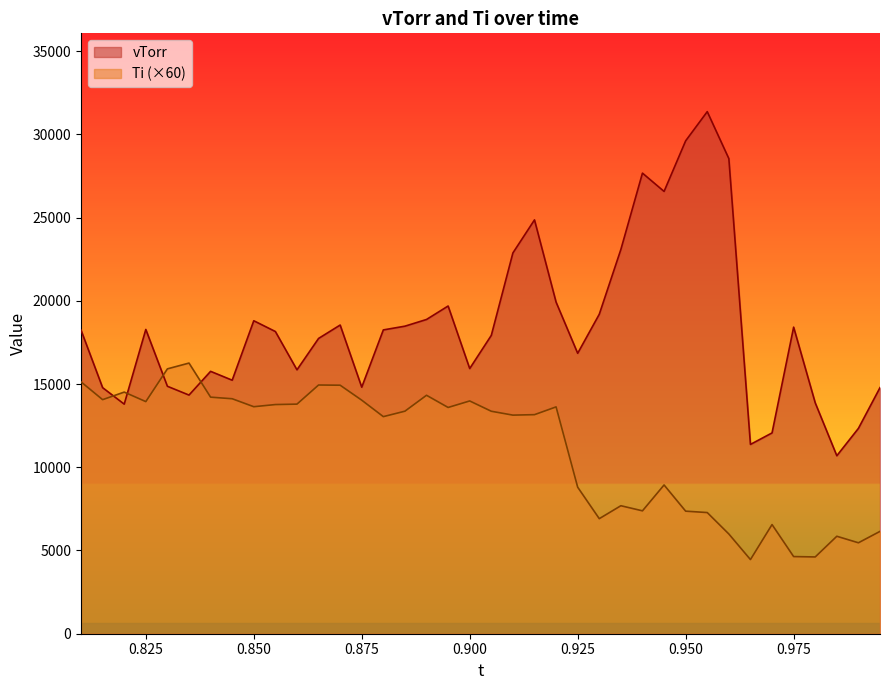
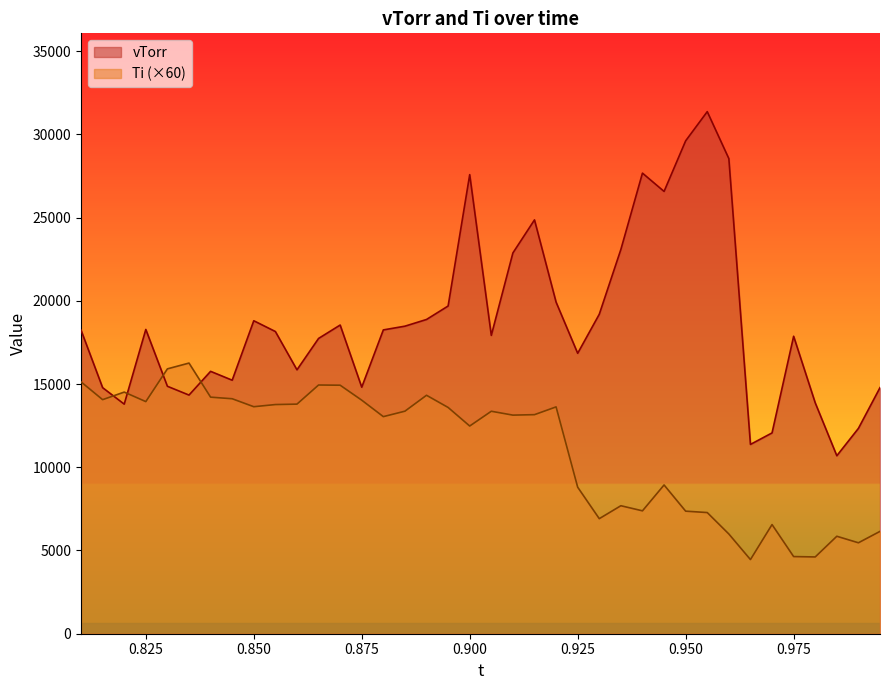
  {
    "vTorr": {
      "0.825": 18300,
      "0.850": 18800,
      "0.875": 14800,
-     "0.900": 15900,
+     "0.900": 27600,
      "0.925": 16800,
      "0.950": 29600,
-     "0.975": 18400
+     "0.975": 17900
    },
    "Ti (×60)": {
      "0.825": 13900,
      "0.850": 13600,
      "0.875": 14000,
-     "0.900": 14000,
+     "0.900": 12500,
      "0.925": 8800,
      "0.950": 7400,
      "0.975": 4600
    }
  }
